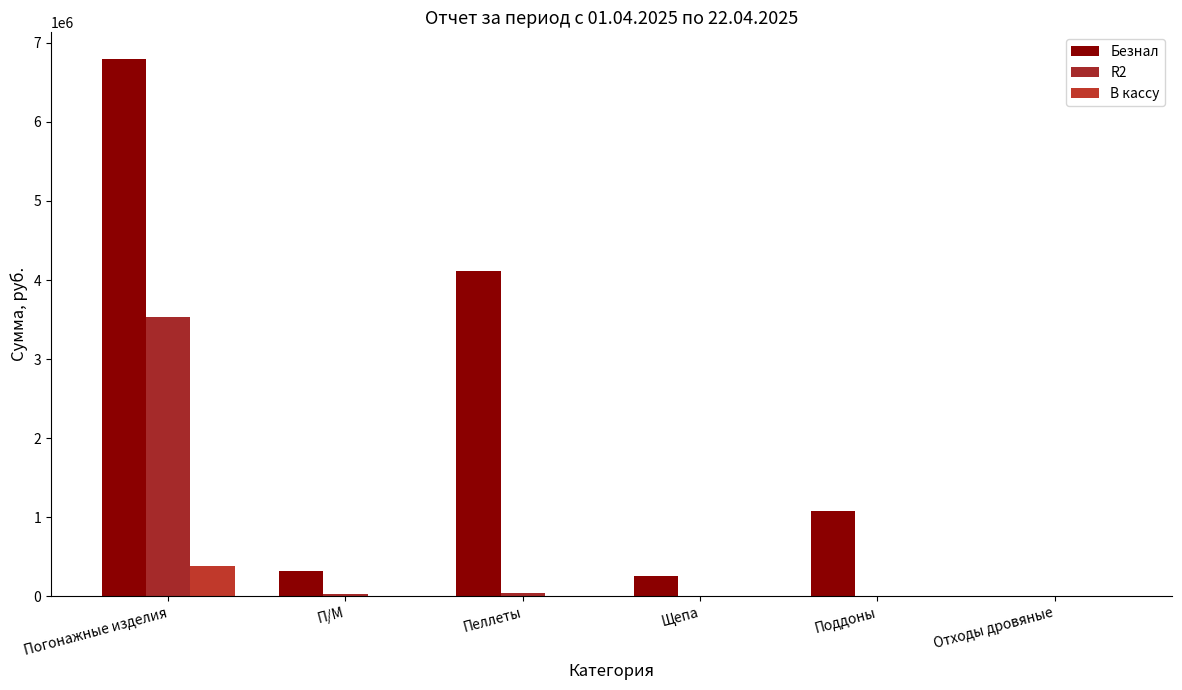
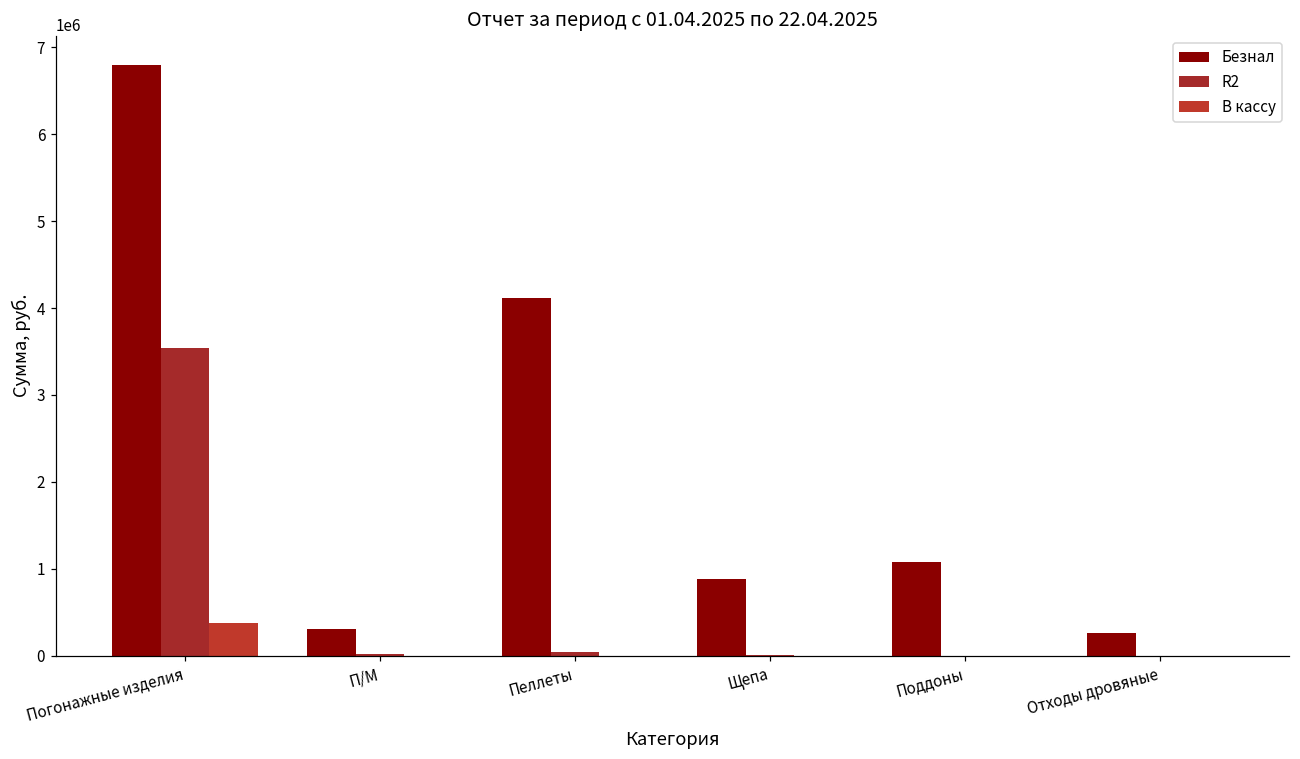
  {
    "Безнал": {
      "Погонажные изделия": 6800000,
      "П/М": 300000,
      "Пеллеты": 4100000,
-     "Щепа": 300000,
+     "Щепа": 900000,
      "Поддоны": 1100000,
-     "Отходы дровяные": 0
+     "Отходы дровяные": 300000
    }
  }
